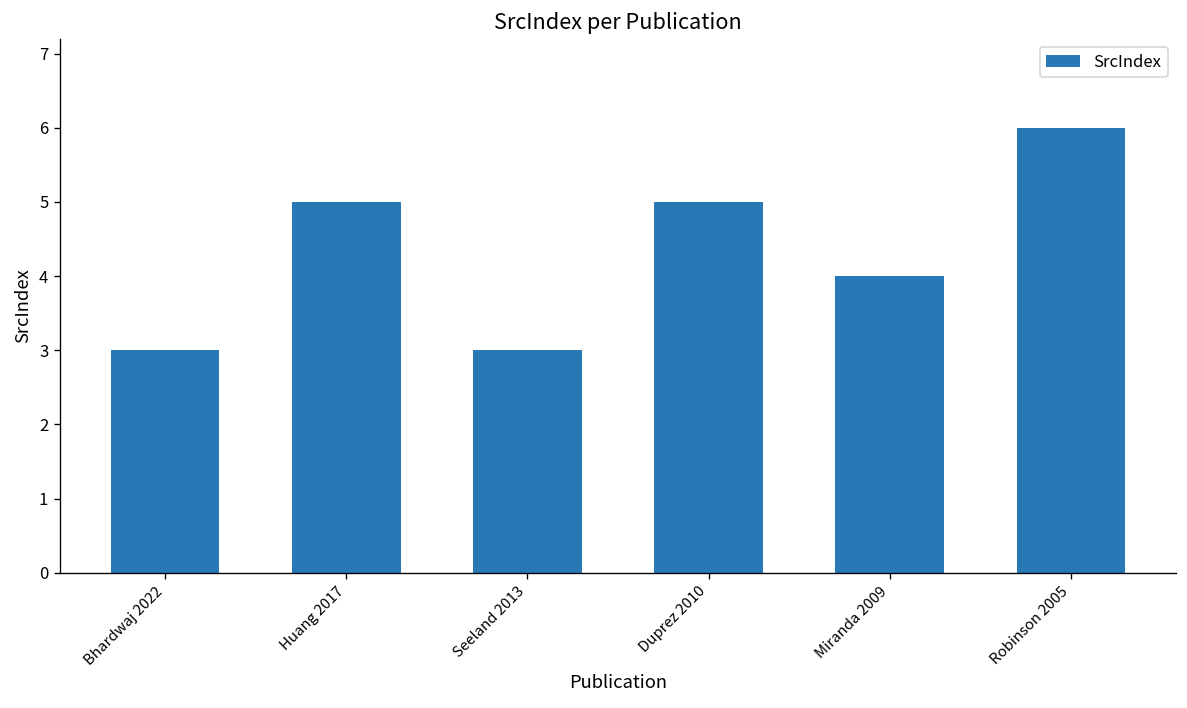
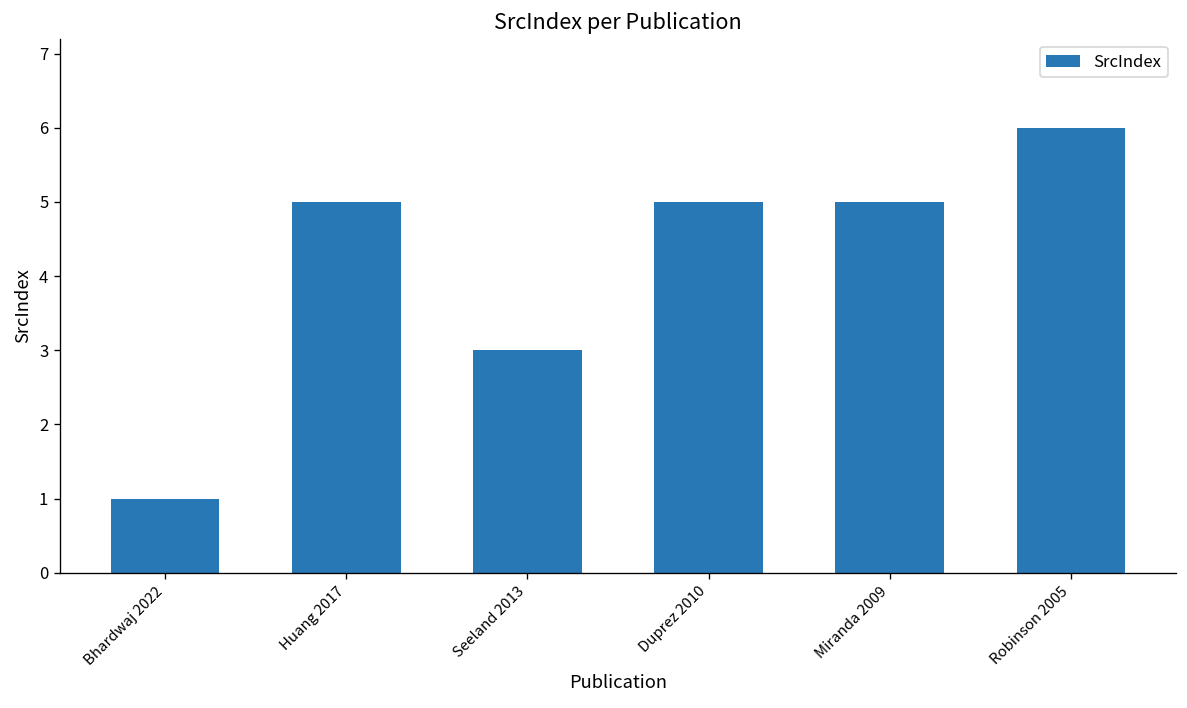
  {
-   "Bhardwaj 2022": 3,
+   "Bhardwaj 2022": 1,
    "Huang 2017": 5,
    "Seeland 2013": 3,
    "Duprez 2010": 5,
-   "Miranda 2009": 4,
+   "Miranda 2009": 5,
    "Robinson 2005": 6
  }
